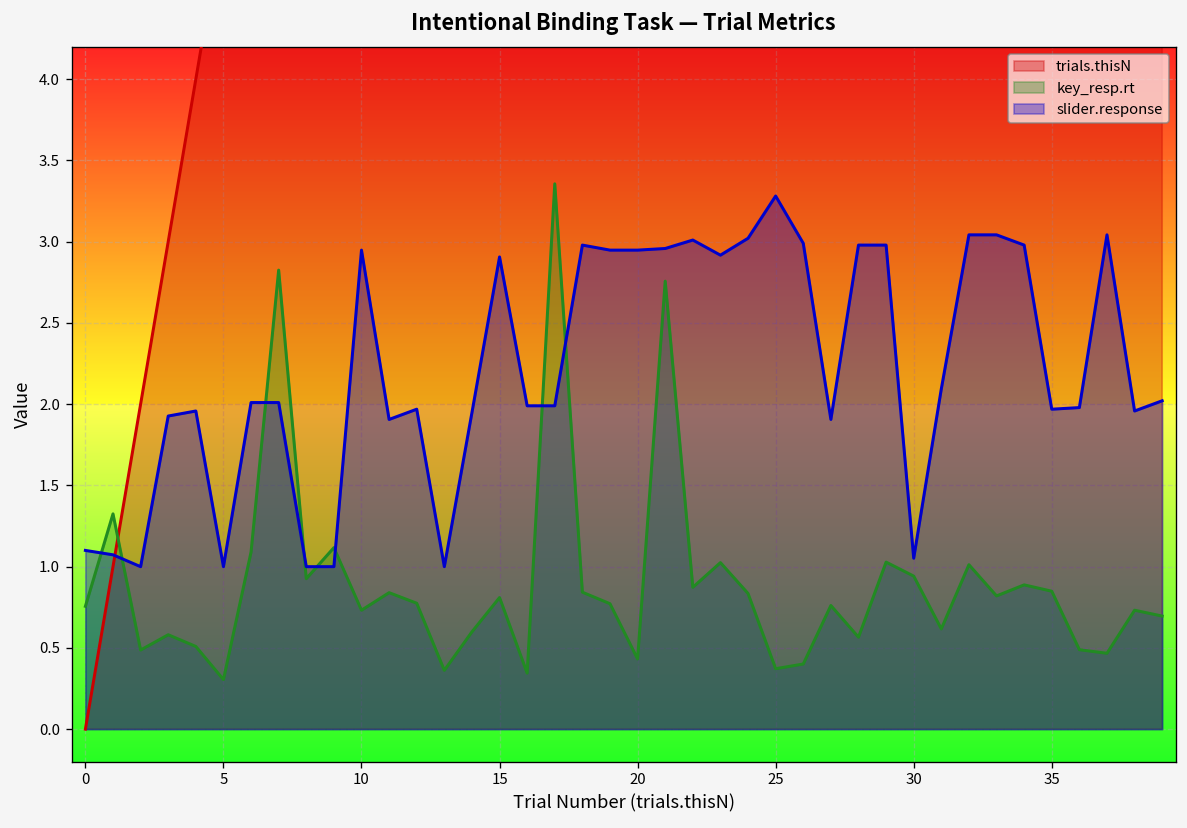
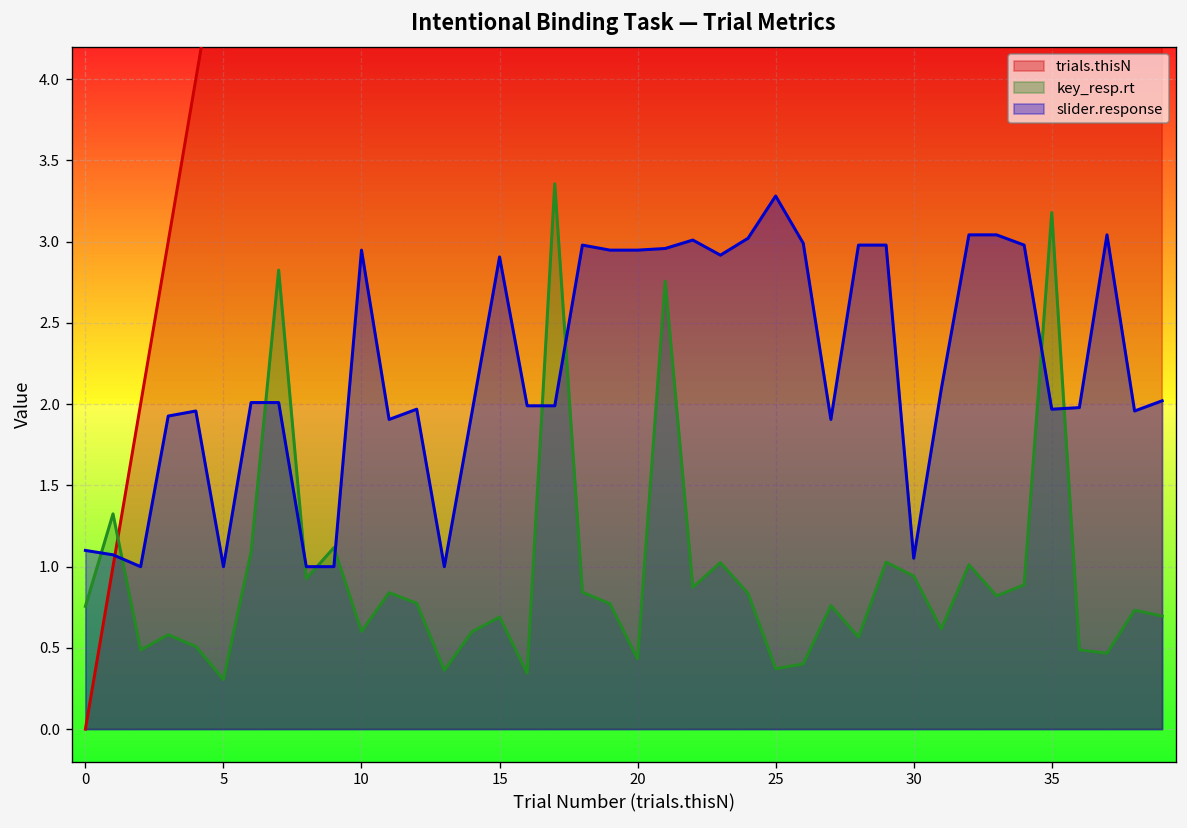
  {
    "trials.thisN": {
      "0": 0.00
    },
    "key_resp.rt": {
      "0": 0.76,
      "5": 0.31,
-     "10": 0.73,
-     "15": 0.81,
+     "10": 0.60,
+     "15": 0.69,
      "20": 0.43,
      "25": 0.37,
      "30": 0.94,
-     "35": 0.85
+     "35": 3.18
    },
    "slider.response": {
      "0": 1.10,
      "5": 1.00,
      "10": 2.95,
      "15": 2.91,
      "20": 2.95,
      "25": 3.28,
      "30": 1.05,
      "35": 1.97
    }
  }
